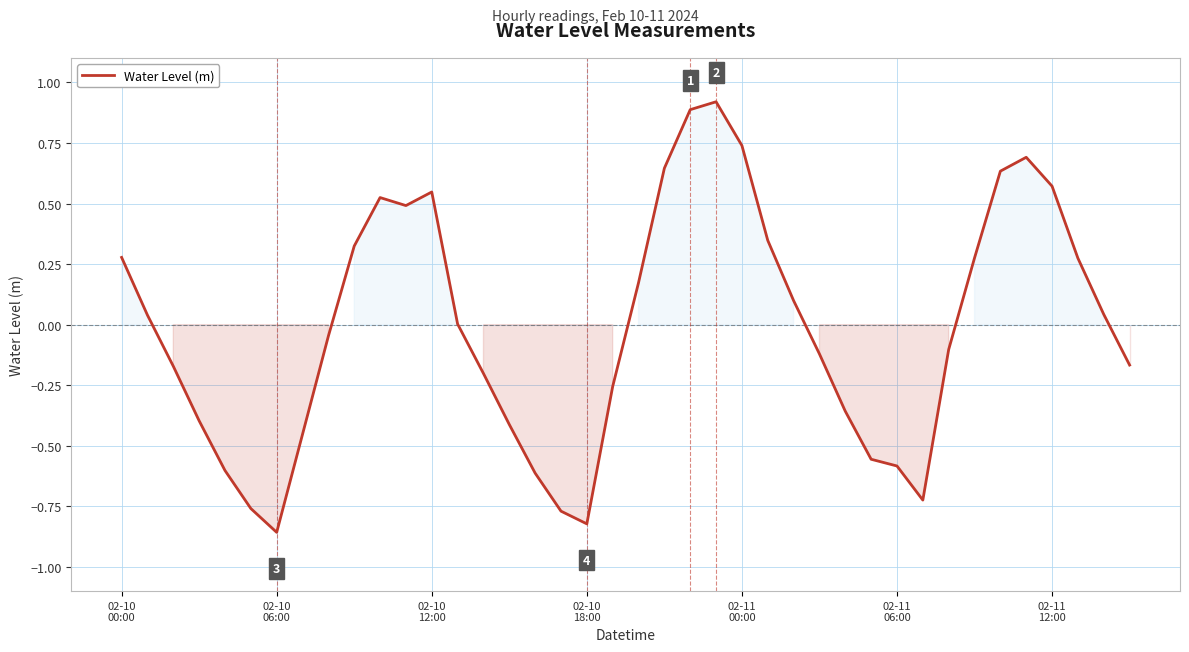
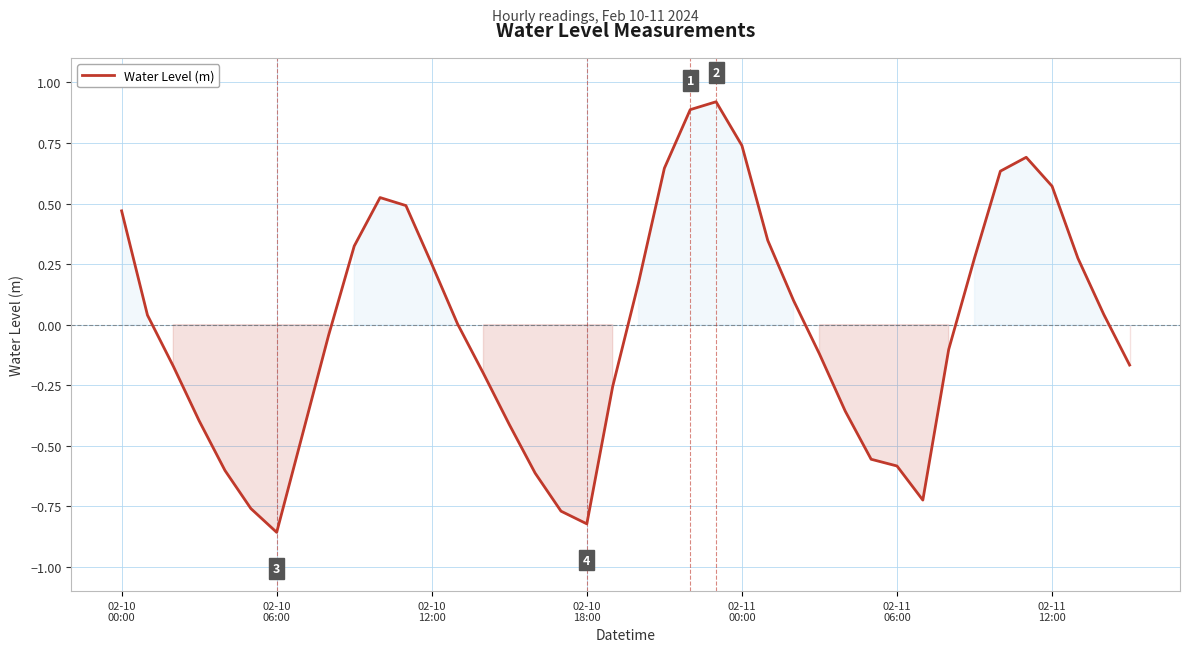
  {
-   "02-10 00:00": 0.28,
+   "02-10 00:00": 0.47,
    "02-10 06:00": -0.86,
-   "02-10 12:00": 0.55,
+   "02-10 12:00": 0.25,
    "02-10 18:00": -0.82,
    "02-11 00:00": 0.74,
    "02-11 06:00": -0.58,
    "02-11 12:00": 0.57
  }
